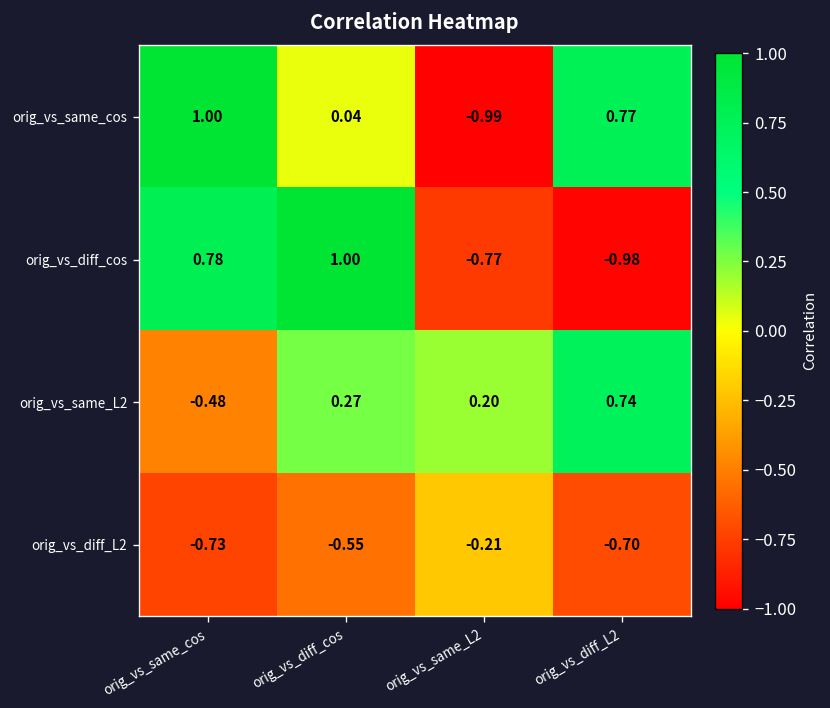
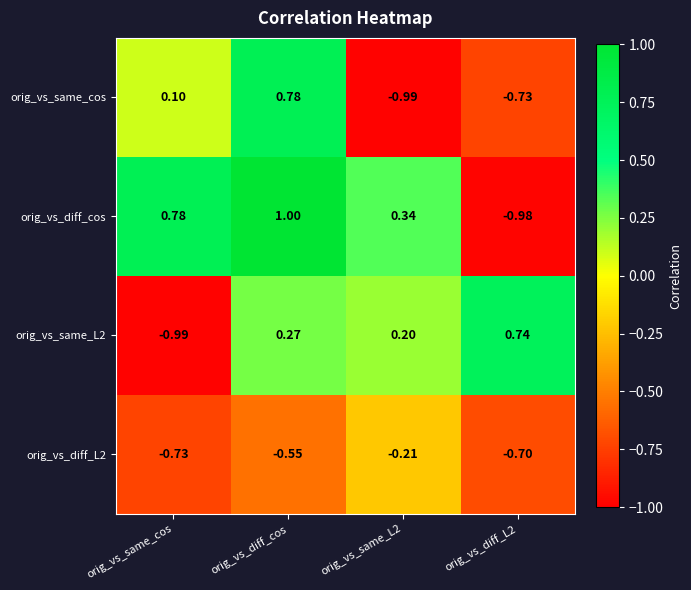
  {
    "orig_vs_same_cos": {
-     "orig_vs_same_cos": 1.00,
-     "orig_vs_diff_cos": 0.04,
+     "orig_vs_same_cos": 0.10,
+     "orig_vs_diff_cos": 0.78,
      "orig_vs_same_L2": -0.99,
-     "orig_vs_diff_L2": 0.77
+     "orig_vs_diff_L2": -0.73
    },
    "orig_vs_diff_cos": {
      "orig_vs_same_cos": 0.78,
      "orig_vs_diff_cos": 1.00,
-     "orig_vs_same_L2": -0.77,
+     "orig_vs_same_L2": 0.34,
      "orig_vs_diff_L2": -0.98
    },
    "orig_vs_same_L2": {
-     "orig_vs_same_cos": -0.48,
+     "orig_vs_same_cos": -0.99,
      "orig_vs_diff_cos": 0.27,
      "orig_vs_same_L2": 0.20,
      "orig_vs_diff_L2": 0.74
    },
    "orig_vs_diff_L2": {
      "orig_vs_same_cos": -0.73,
      "orig_vs_diff_cos": -0.55,
      "orig_vs_same_L2": -0.21,
      "orig_vs_diff_L2": -0.70
    }
  }
